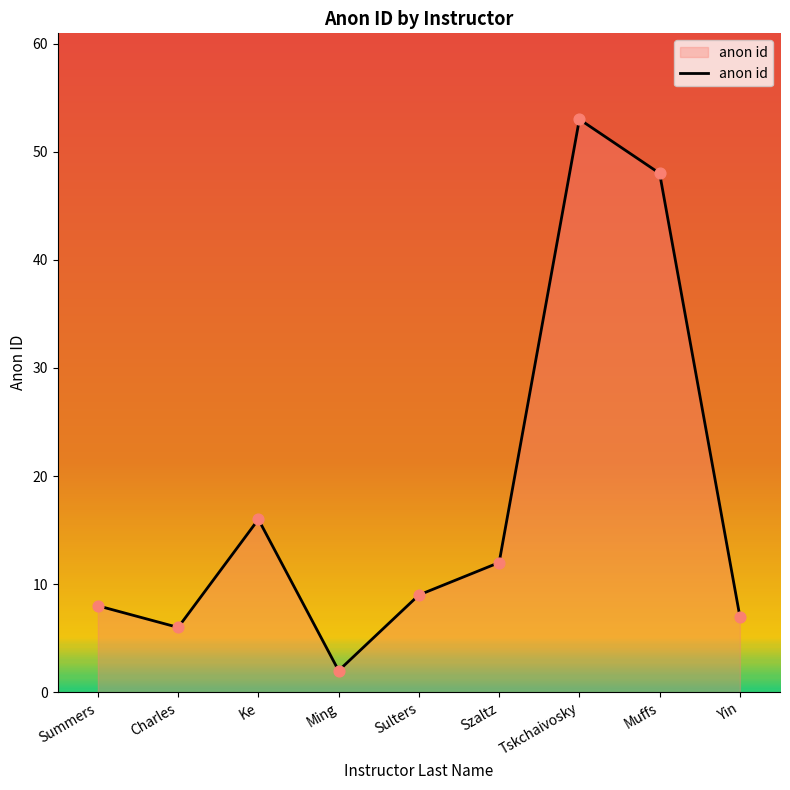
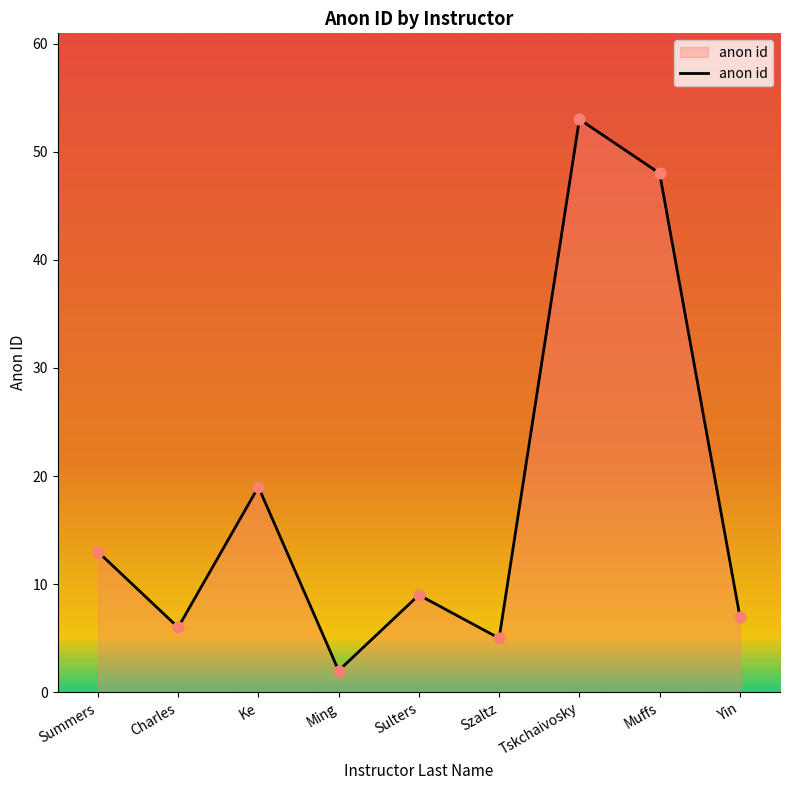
  {
-   "Summers": 8,
+   "Summers": 13,
    "Charles": 6,
-   "Ke": 16,
+   "Ke": 19,
    "Ming": 2,
    "Sulters": 9,
-   "Szaltz": 12,
+   "Szaltz": 5,
    "Tskchaivosky": 53,
    "Muffs": 48,
    "Yin": 7
  }
